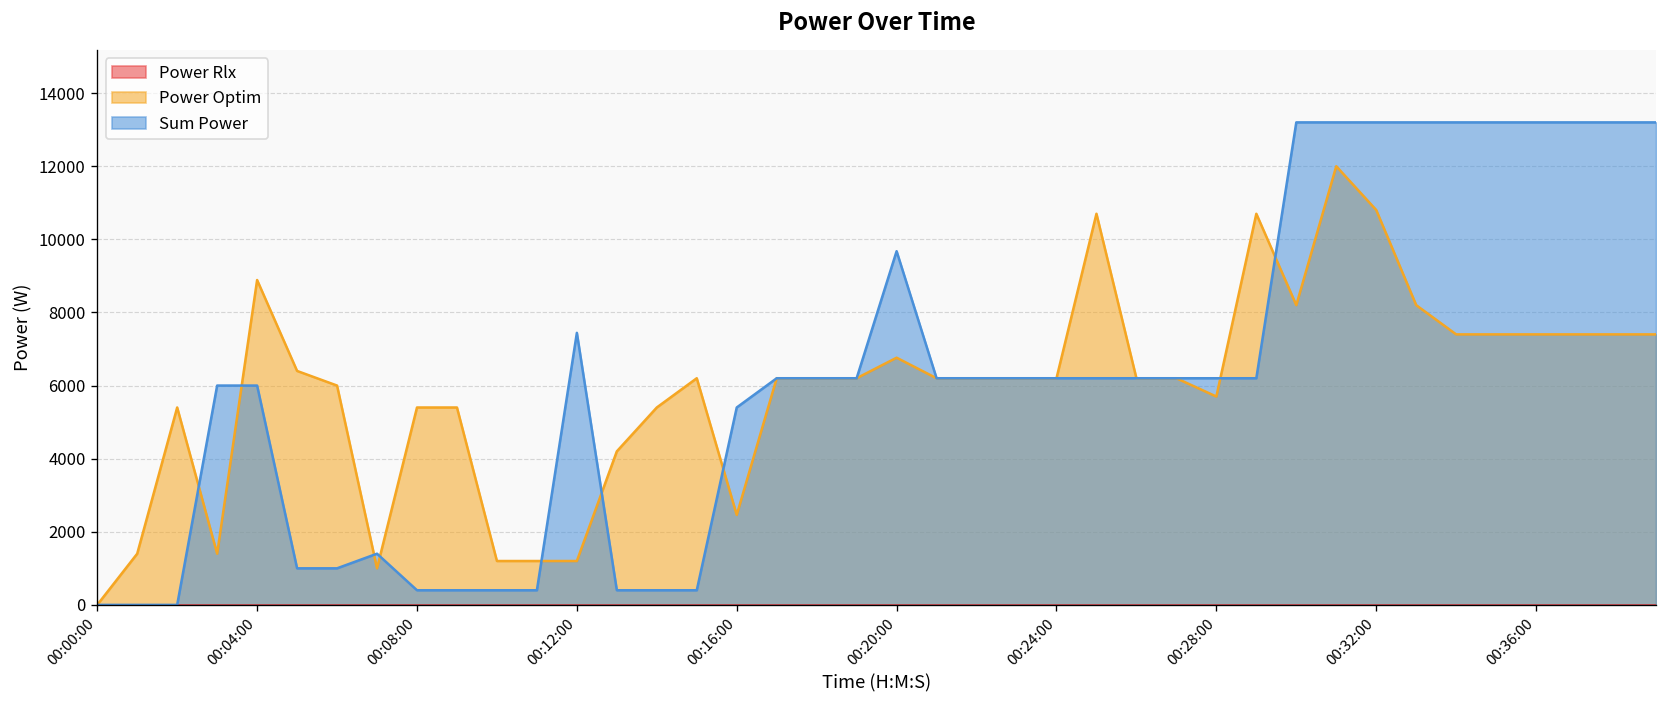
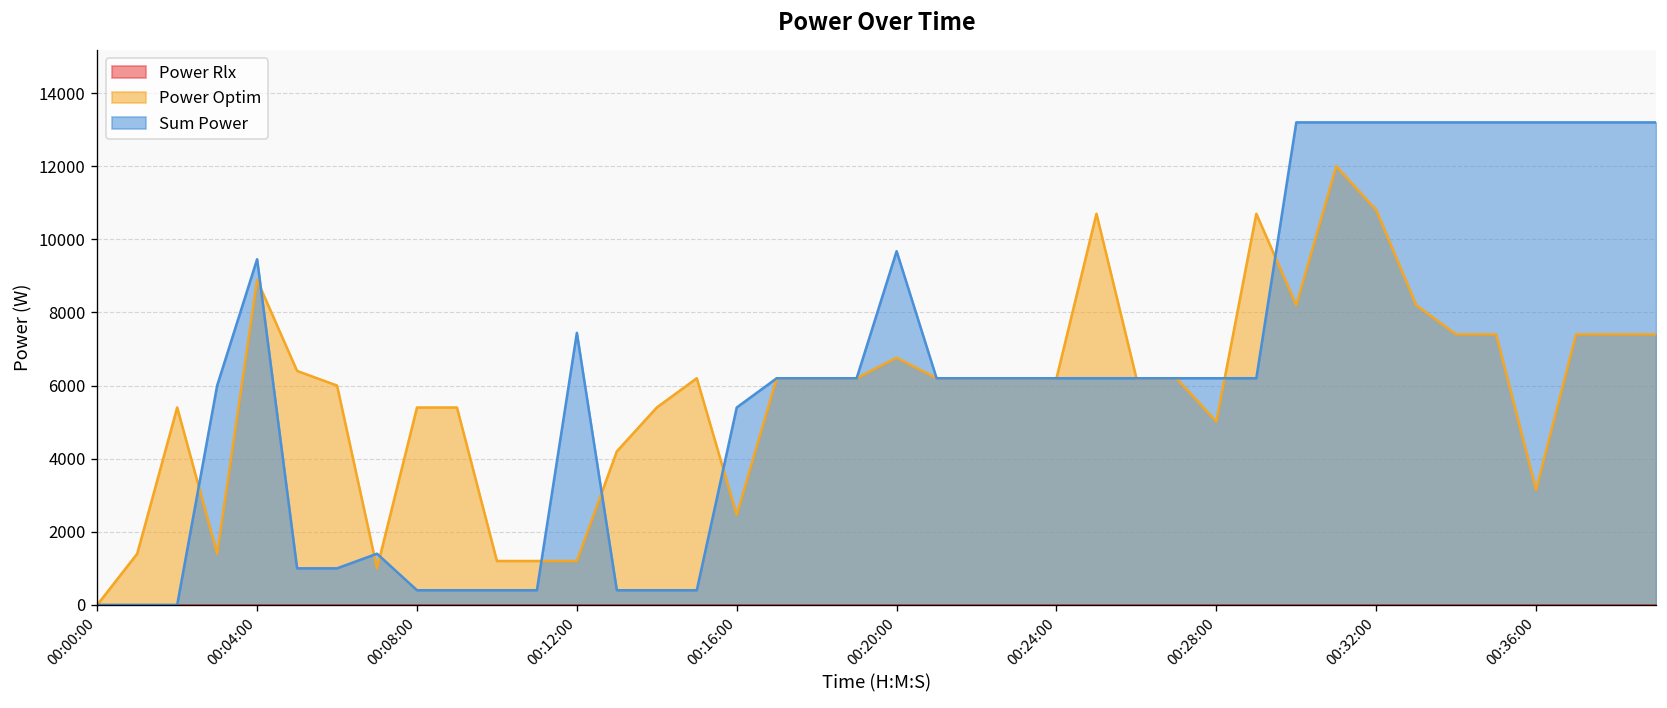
  {
    "Power Rlx": {
      "00:04:00": 0,
      "00:08:00": 0,
      "00:12:00": 0,
      "00:16:00": 0,
      "00:20:00": 0,
      "00:24:00": 0,
      "00:28:00": 0,
      "00:32:00": 0,
      "00:36:00": 0
    },
    "Power Optim": {
      "00:04:00": 8900,
      "00:08:00": 5400,
      "00:12:00": 1200,
      "00:16:00": 2500,
      "00:20:00": 6800,
-     "00:28:00": 5700,
+     "00:28:00": 5000,
      "00:32:00": 10800,
-     "00:36:00": 7400
+     "00:36:00": 3100
    },
    "Sum Power": {
-     "00:04:00": 6000,
+     "00:04:00": 9500,
      "00:08:00": 400,
      "00:12:00": 7400,
      "00:16:00": 5400,
      "00:20:00": 9700,
      "00:28:00": 6200,
      "00:32:00": 13200,
      "00:36:00": 13200
    }
  }
